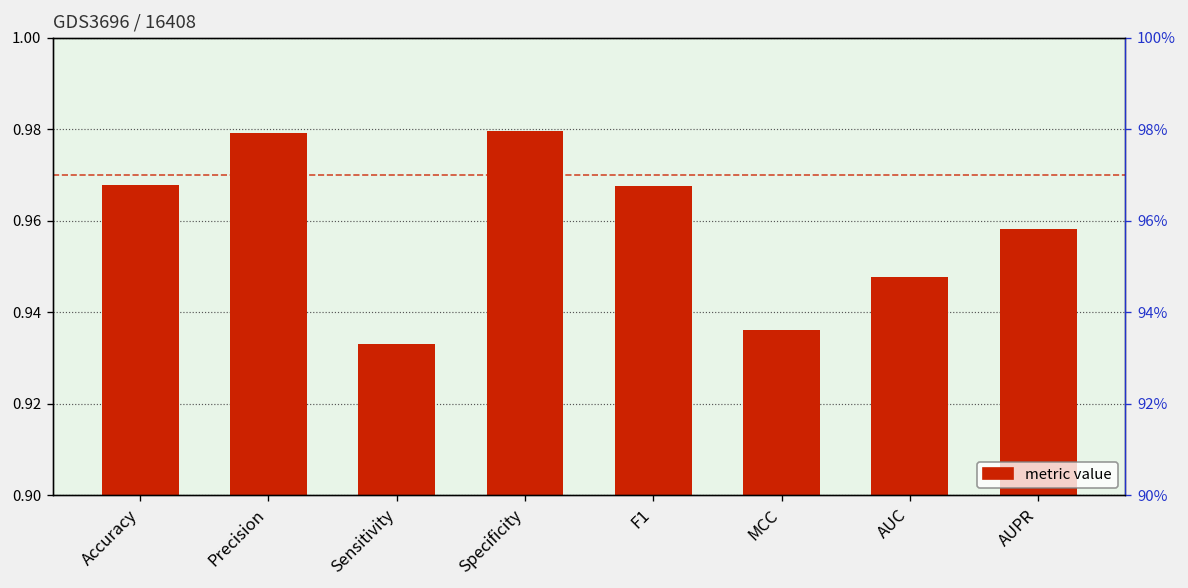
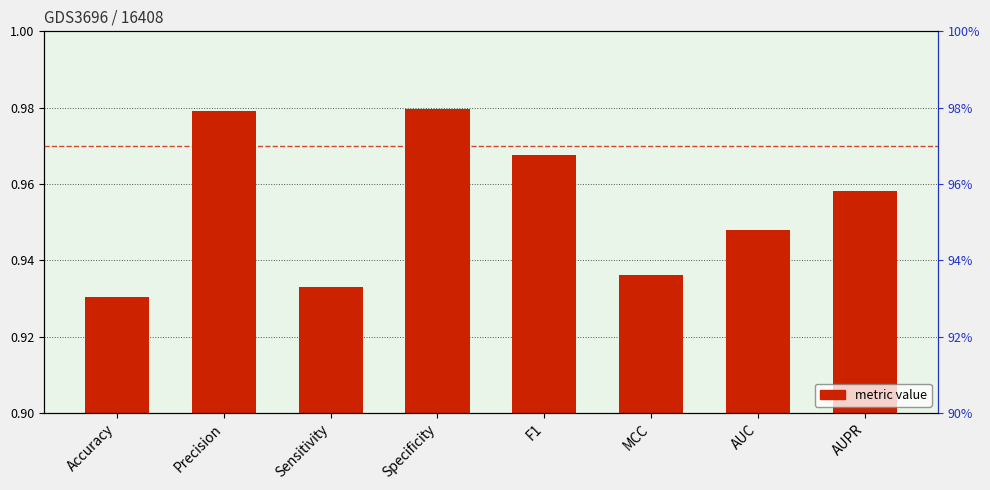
  {
-   "Accuracy": 0.968,
+   "Accuracy": 0.930,
    "Precision": 0.979,
    "Sensitivity": 0.933,
    "Specificity": 0.980,
    "F1": 0.968,
    "MCC": 0.936,
    "AUC": 0.948,
    "AUPR": 0.958
  }
